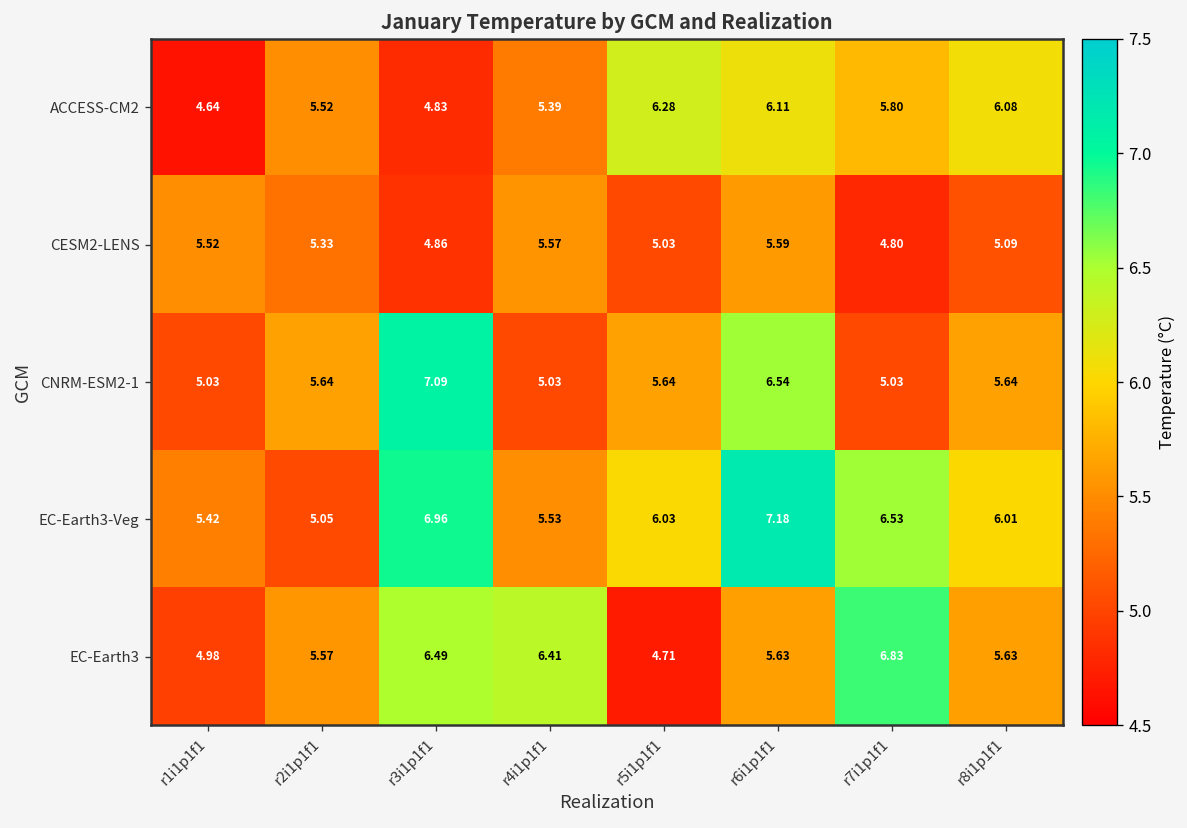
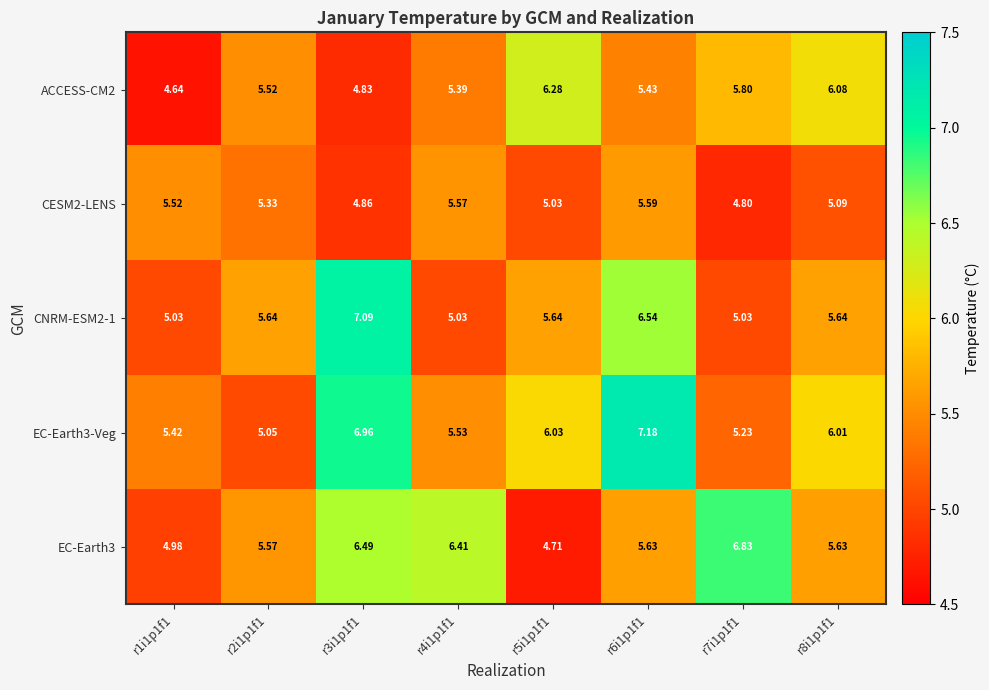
  {
    "ACCESS-CM2": {
      "r1i1p1f1": 4.64,
      "r2i1p1f1": 5.52,
      "r3i1p1f1": 4.83,
      "r4i1p1f1": 5.39,
      "r5i1p1f1": 6.28,
-     "r6i1p1f1": 6.11,
+     "r6i1p1f1": 5.43,
      "r7i1p1f1": 5.80,
      "r8i1p1f1": 6.08
    },
    "CESM2-LENS": {
      "r1i1p1f1": 5.52,
      "r2i1p1f1": 5.33,
      "r3i1p1f1": 4.86,
      "r4i1p1f1": 5.57,
      "r5i1p1f1": 5.03,
      "r6i1p1f1": 5.59,
      "r7i1p1f1": 4.80,
      "r8i1p1f1": 5.09
    },
    "CNRM-ESM2-1": {
      "r1i1p1f1": 5.03,
      "r2i1p1f1": 5.64,
      "r3i1p1f1": 7.09,
      "r4i1p1f1": 5.03,
      "r5i1p1f1": 5.64,
      "r6i1p1f1": 6.54,
      "r7i1p1f1": 5.03,
      "r8i1p1f1": 5.64
    },
    "EC-Earth3-Veg": {
      "r1i1p1f1": 5.42,
      "r2i1p1f1": 5.05,
      "r3i1p1f1": 6.96,
      "r4i1p1f1": 5.53,
      "r5i1p1f1": 6.03,
      "r6i1p1f1": 7.18,
-     "r7i1p1f1": 6.53,
+     "r7i1p1f1": 5.23,
      "r8i1p1f1": 6.01
    },
    "EC-Earth3": {
      "r1i1p1f1": 4.98,
      "r2i1p1f1": 5.57,
      "r3i1p1f1": 6.49,
      "r4i1p1f1": 6.41,
      "r5i1p1f1": 4.71,
      "r6i1p1f1": 5.63,
      "r7i1p1f1": 6.83,
      "r8i1p1f1": 5.63
    }
  }
